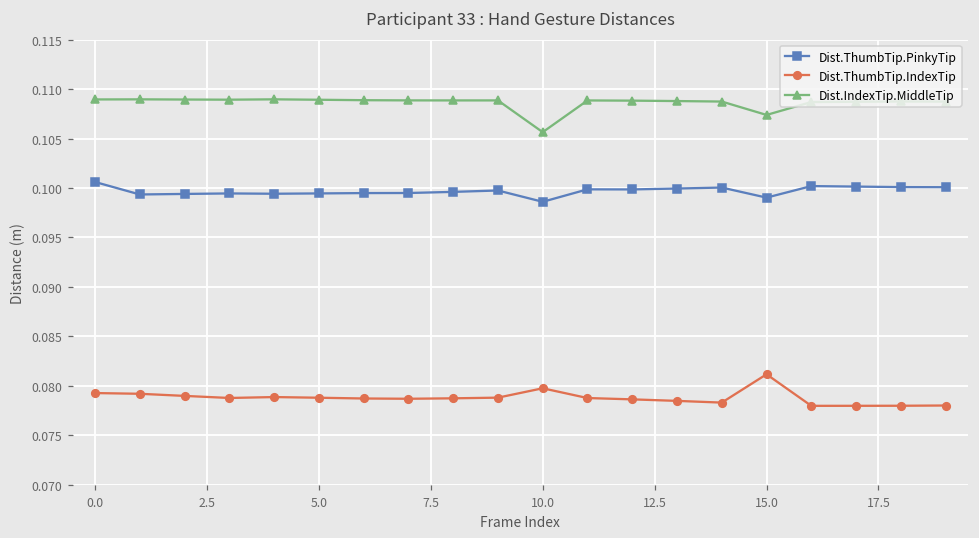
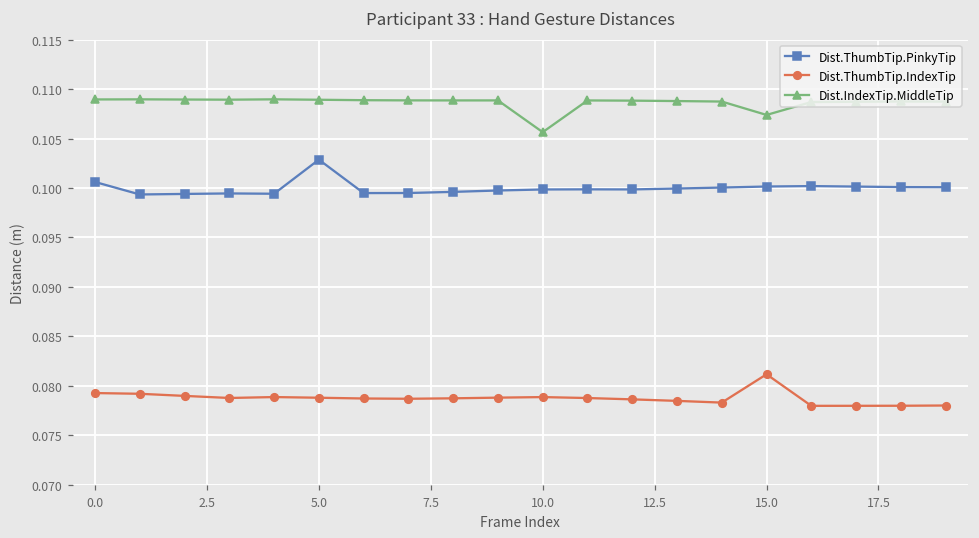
  {
    "Dist.ThumbTip.PinkyTip": {
      "0.0": 0.101,
-     "5.0": 0.099,
-     "10.0": 0.099,
-     "15.0": 0.099
+     "5.0": 0.103,
+     "10.0": 0.100,
+     "15.0": 0.100
    },
    "Dist.ThumbTip.IndexTip": {
      "0.0": 0.079,
      "5.0": 0.079,
-     "10.0": 0.080,
+     "10.0": 0.079,
      "15.0": 0.081
    },
    "Dist.IndexTip.MiddleTip": {
      "0.0": 0.109,
      "5.0": 0.109,
      "10.0": 0.106,
      "15.0": 0.107
    }
  }
